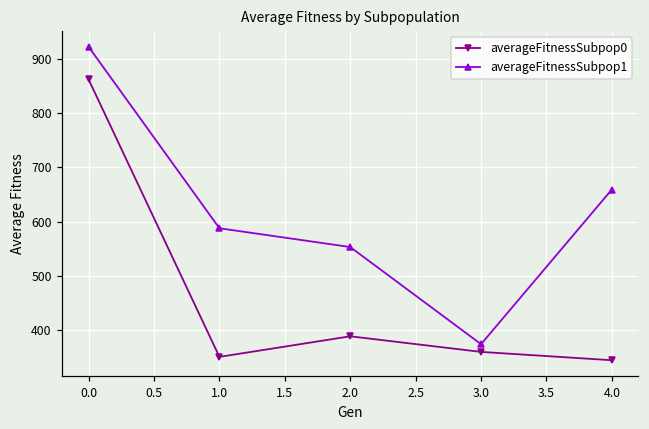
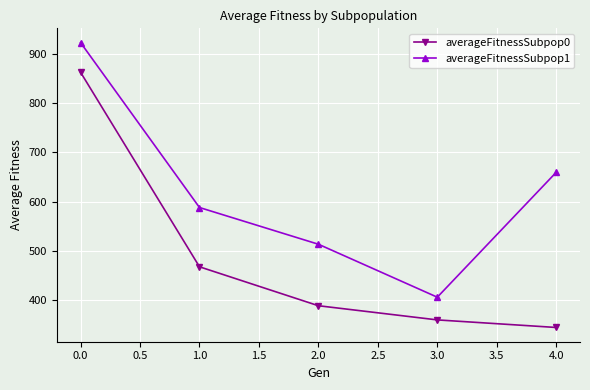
  {
    "averageFitnessSubpop0": {
      "0.0": 860,
-     "1.0": 350,
+     "1.0": 470,
      "2.0": 390,
      "3.0": 360,
      "4.0": 340
    },
    "averageFitnessSubpop1": {
      "0.0": 920,
      "1.0": 590,
-     "2.0": 550,
-     "3.0": 370,
+     "2.0": 510,
+     "3.0": 410,
      "4.0": 660
    }
  }
